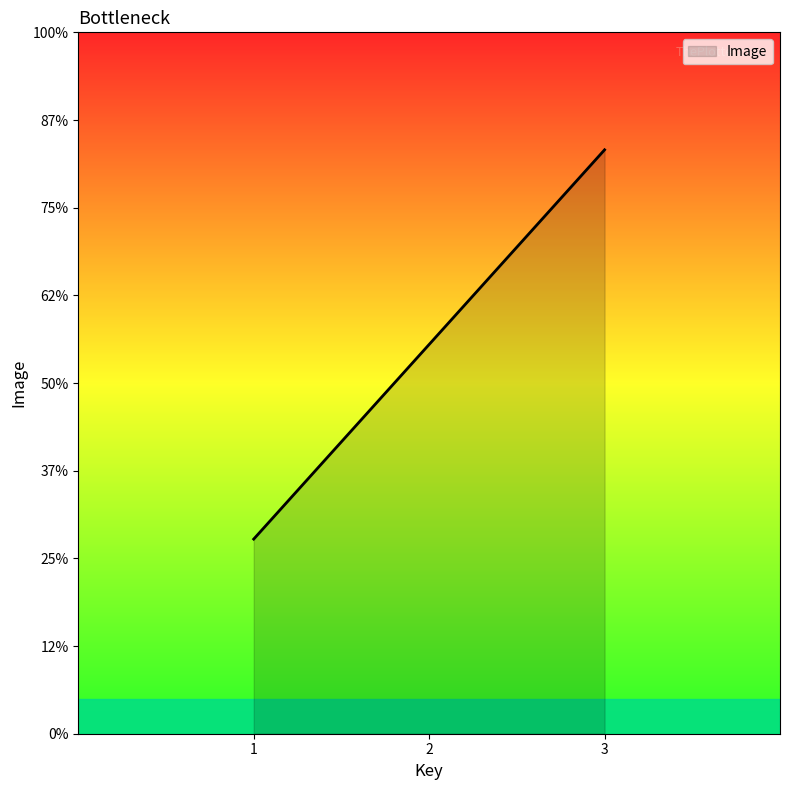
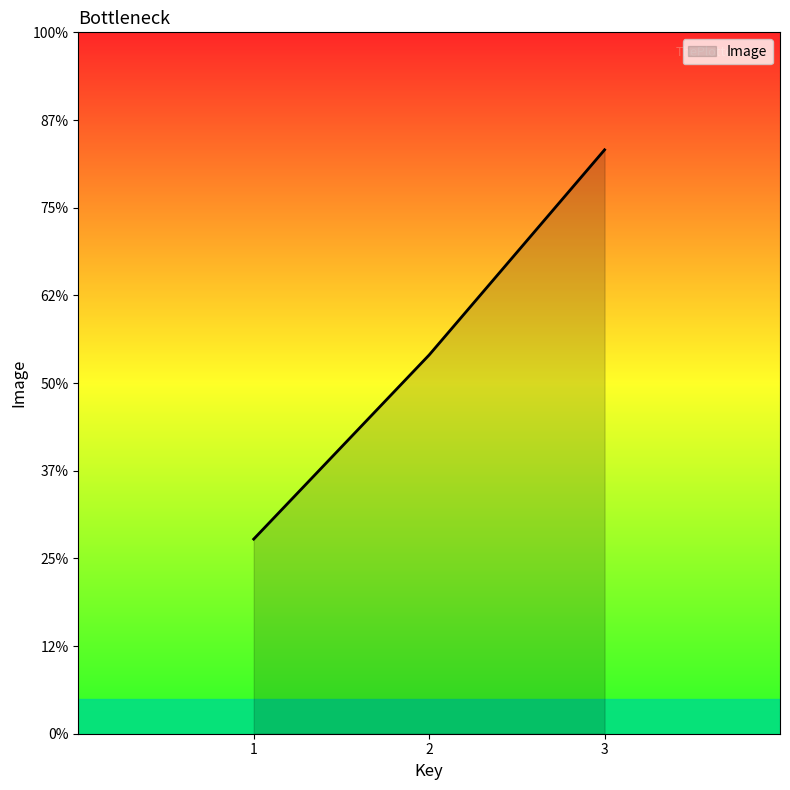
  {
    "1": "28%",
-   "2": "56%",
+   "2": "54%",
    "3": "83%"
  }
